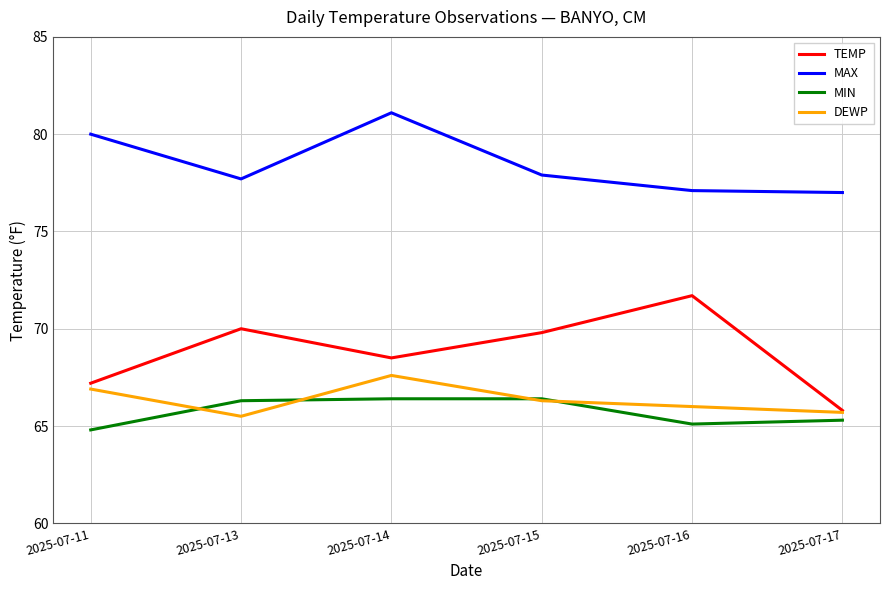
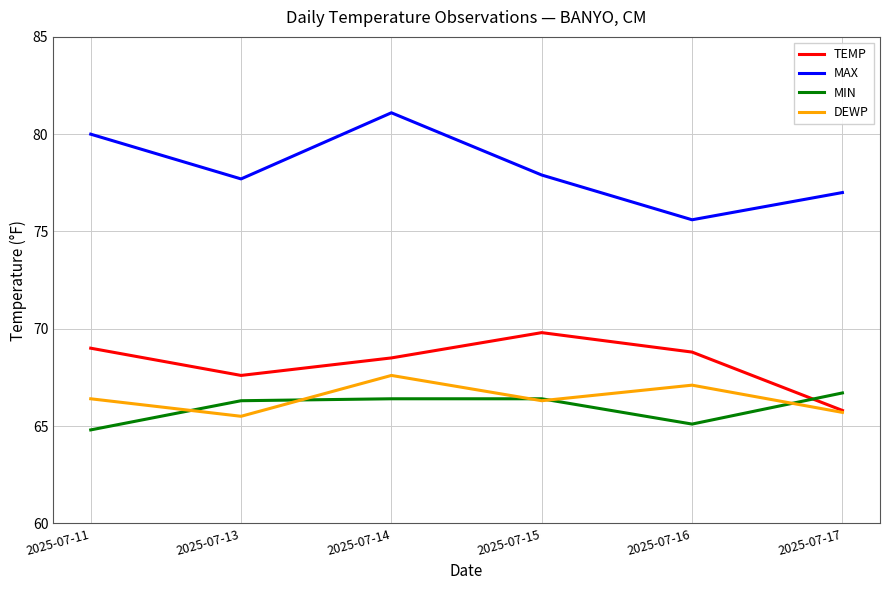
  {
    "TEMP": {
-     "2025-07-11": 67.2,
-     "2025-07-13": 70.0,
+     "2025-07-11": 69.0,
+     "2025-07-13": 67.6,
      "2025-07-14": 68.5,
      "2025-07-15": 69.8,
-     "2025-07-16": 71.7
+     "2025-07-16": 68.8
    },
    "MAX": {
      "2025-07-11": 80.0,
      "2025-07-13": 77.7,
      "2025-07-14": 81.1,
      "2025-07-15": 77.9,
-     "2025-07-16": 77.1,
+     "2025-07-16": 75.6,
      "2025-07-17": 77.0
    },
    "MIN": {
      "2025-07-11": 64.8,
      "2025-07-13": 66.3,
      "2025-07-14": 66.4,
      "2025-07-16": 65.1,
-     "2025-07-17": 65.3
+     "2025-07-17": 66.7
    },
    "DEWP": {
-     "2025-07-11": 66.9,
+     "2025-07-11": 66.4,
      "2025-07-13": 65.5,
      "2025-07-14": 67.6,
-     "2025-07-16": 66.0
+     "2025-07-16": 67.1
    }
  }
